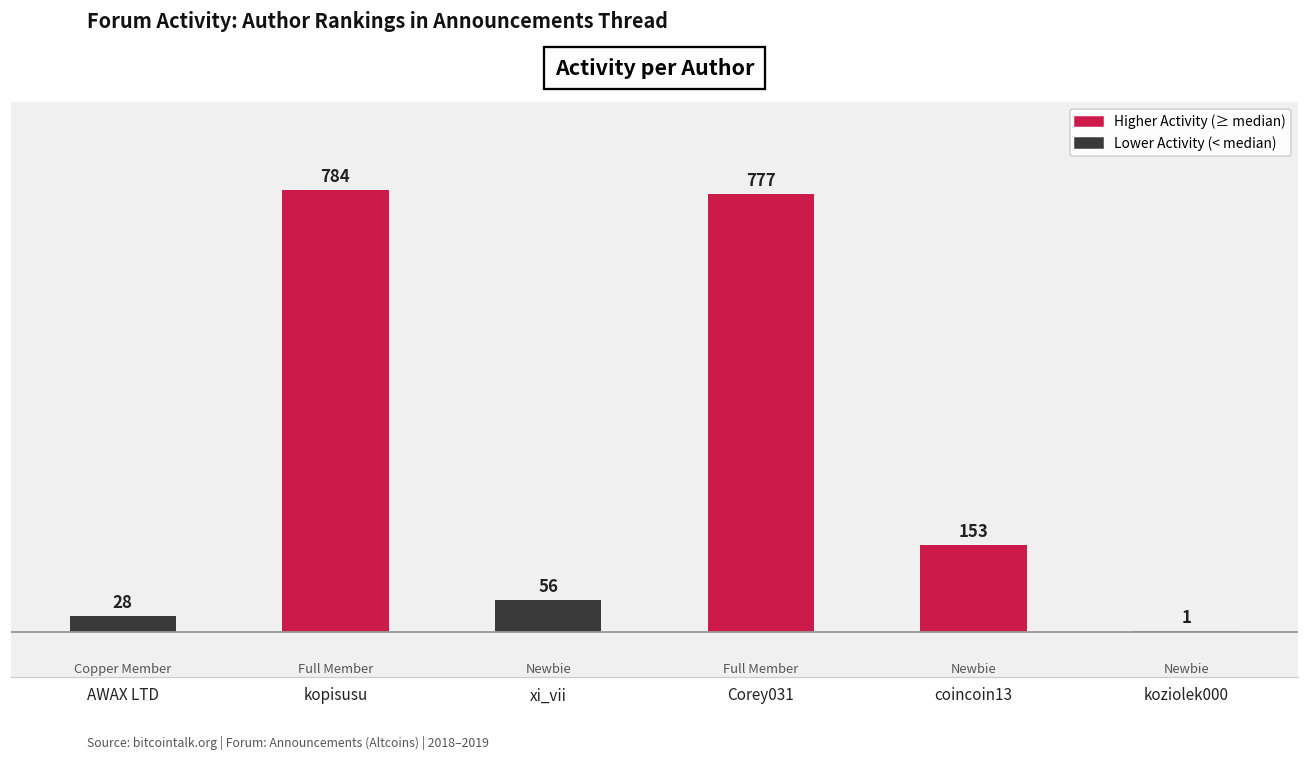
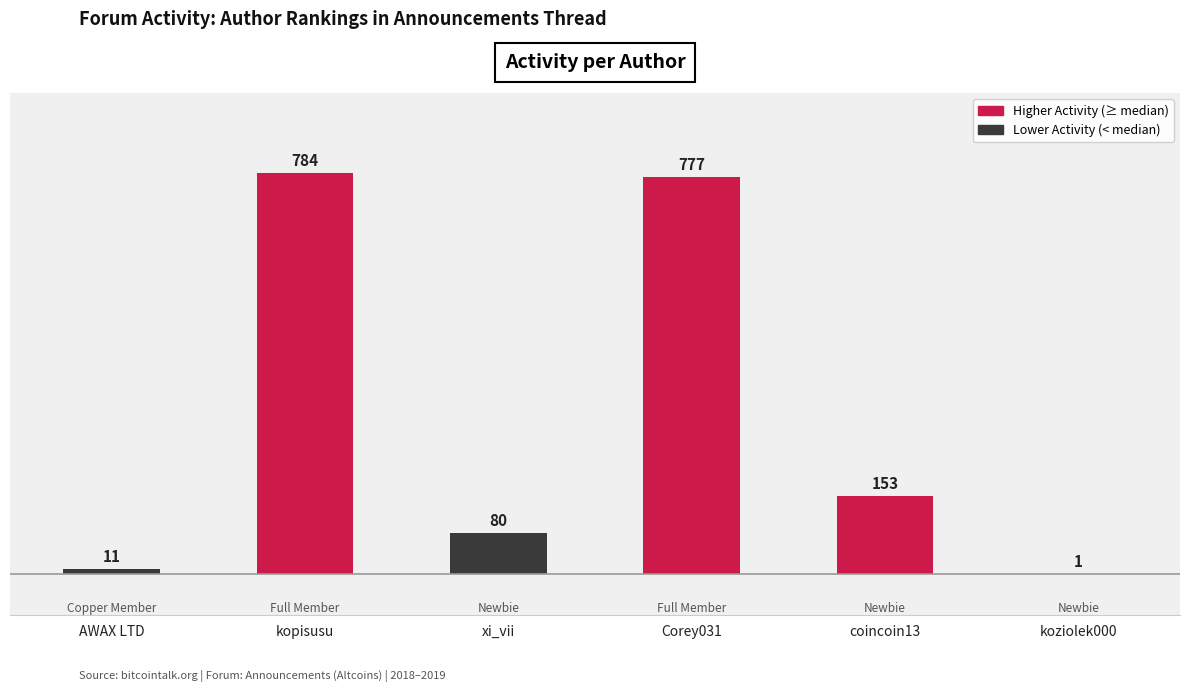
  {
-   "AWAX LTD": 28,
+   "AWAX LTD": 11,
    "kopisusu": 784,
-   "xi_vii": 56,
+   "xi_vii": 80,
    "Corey031": 777,
    "coincoin13": 153,
    "koziolek000": 1
  }
